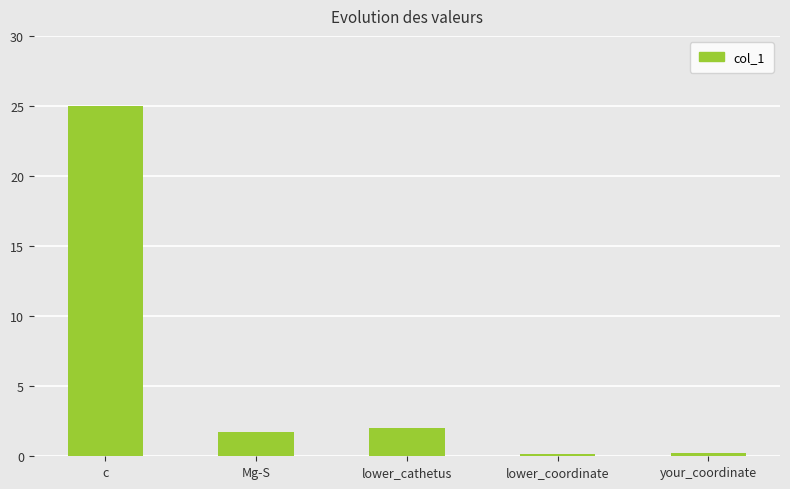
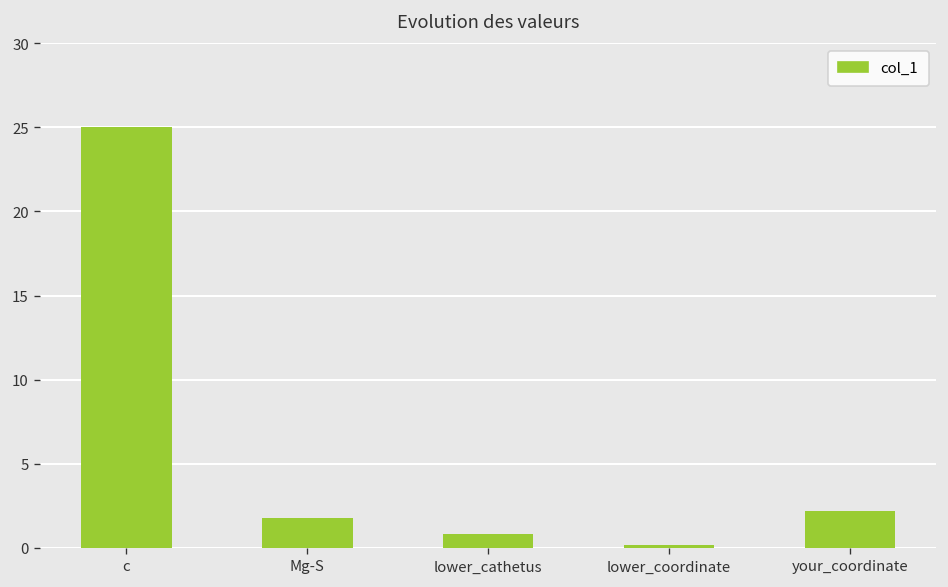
  {
    "c": 25.0,
    "Mg-S": 1.8,
-   "lower_cathetus": 2.0,
-   "your_coordinate": 0.2
+   "lower_cathetus": 0.8,
+   "your_coordinate": 2.2
  }
